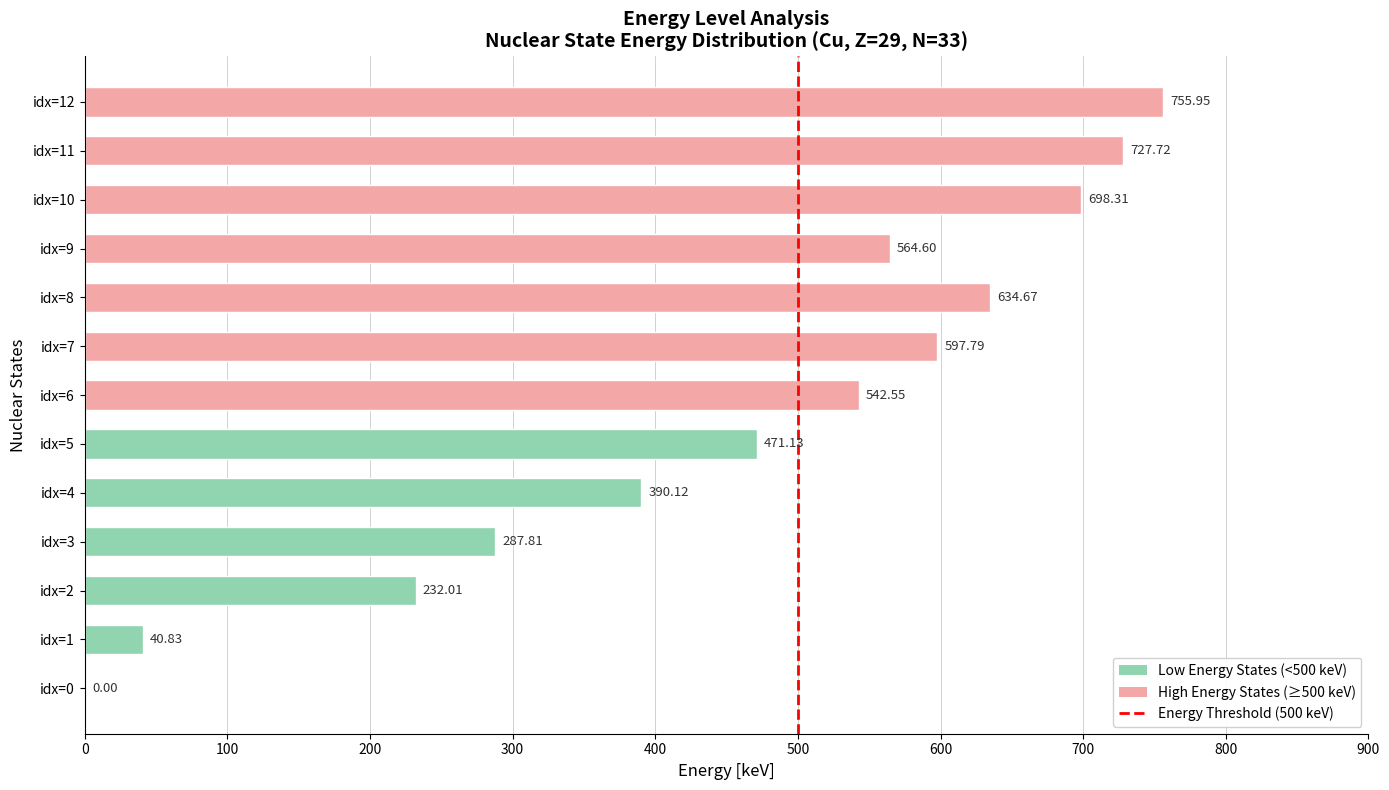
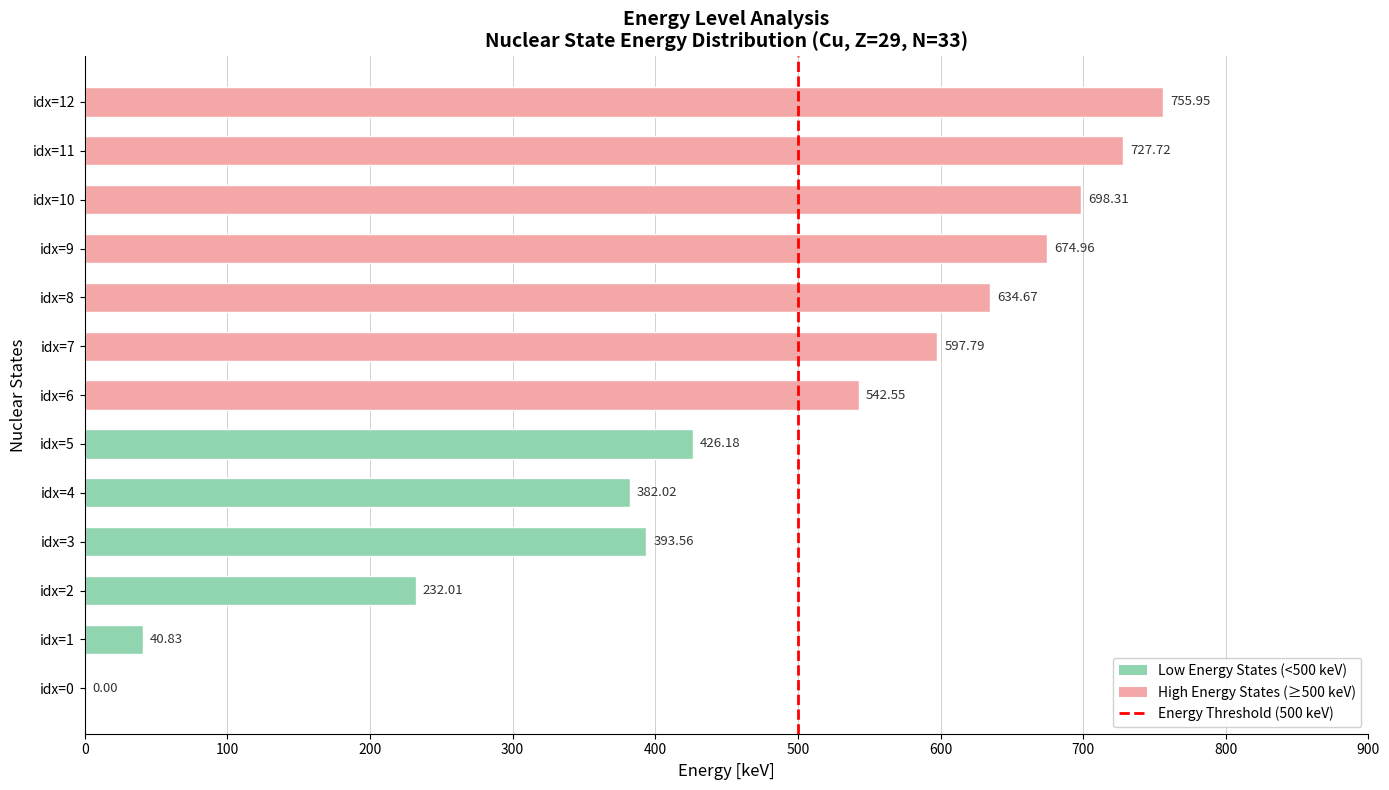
  {
    "idx=12": 755.95,
    "idx=11": 727.72,
    "idx=10": 698.31,
-   "idx=9": 564.60,
+   "idx=9": 674.96,
    "idx=8": 634.67,
    "idx=7": 597.79,
    "idx=6": 542.55,
-   "idx=5": 471.13,
-   "idx=4": 390.12,
-   "idx=3": 287.81,
+   "idx=5": 426.18,
+   "idx=4": 382.02,
+   "idx=3": 393.56,
    "idx=2": 232.01,
    "idx=1": 40.83,
    "idx=0": 0.00
  }
